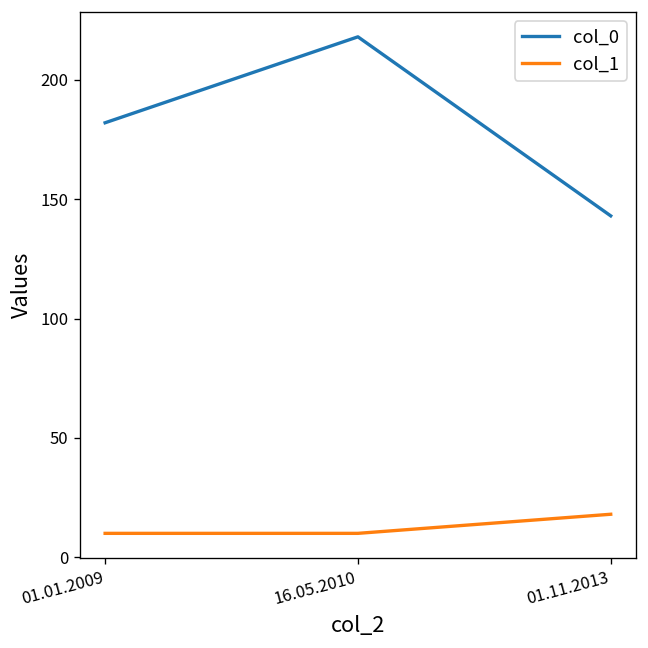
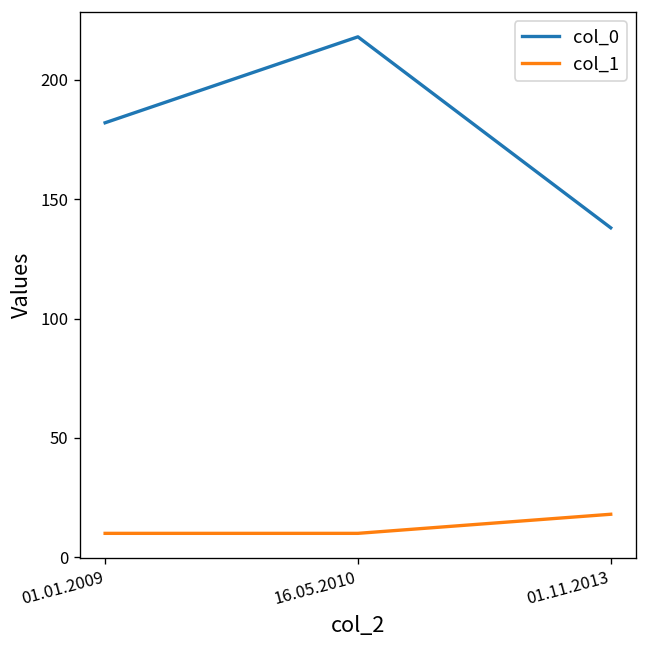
  {
    "col_0": {
      "01.01.2009": 182,
      "16.05.2010": 218,
-     "01.11.2013": 143
+     "01.11.2013": 138
    },
    "col_1": {
      "01.01.2009": 10,
      "16.05.2010": 10,
      "01.11.2013": 18
    }
  }
